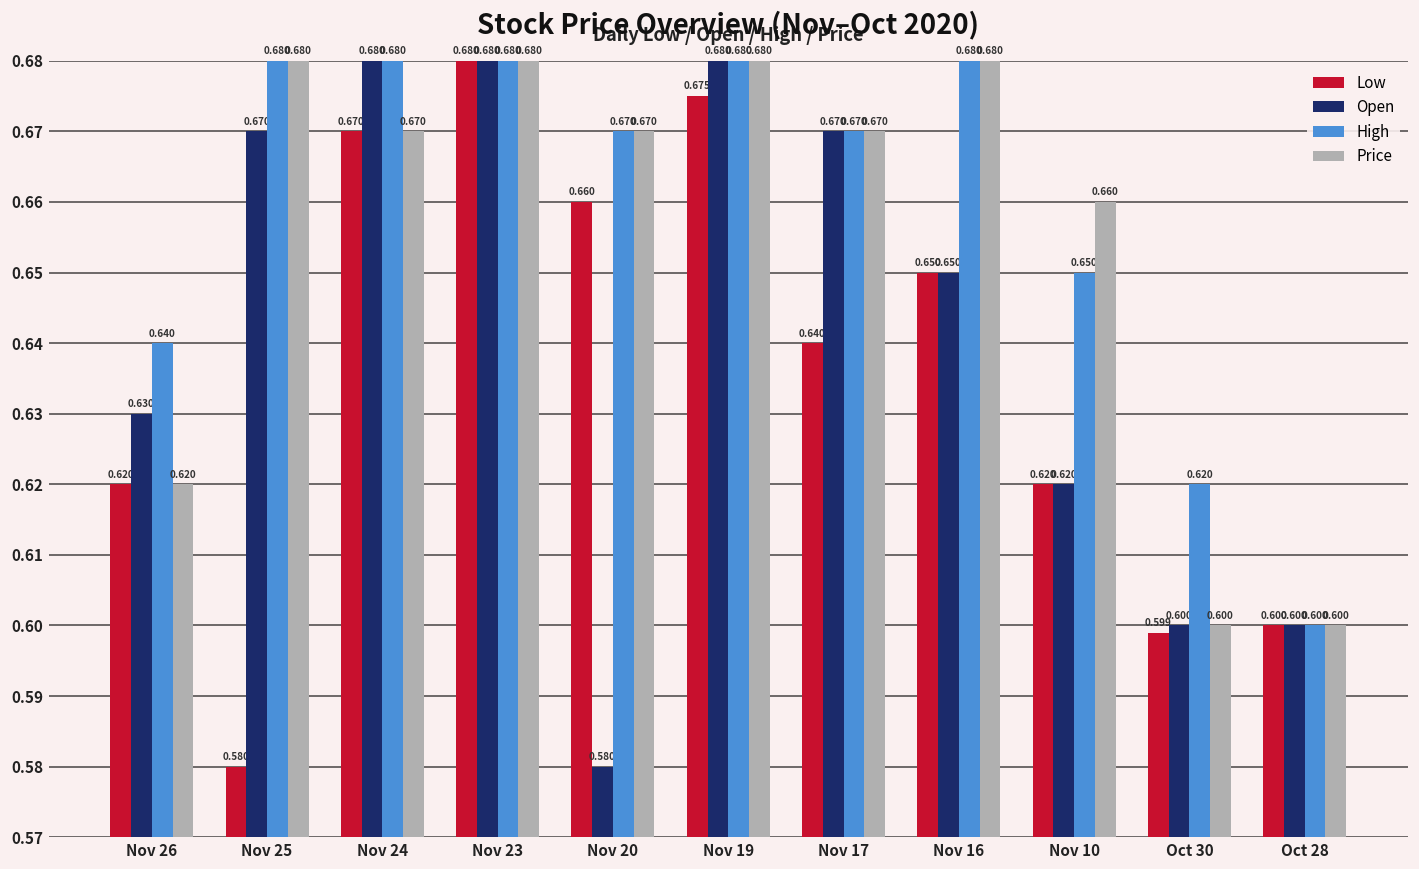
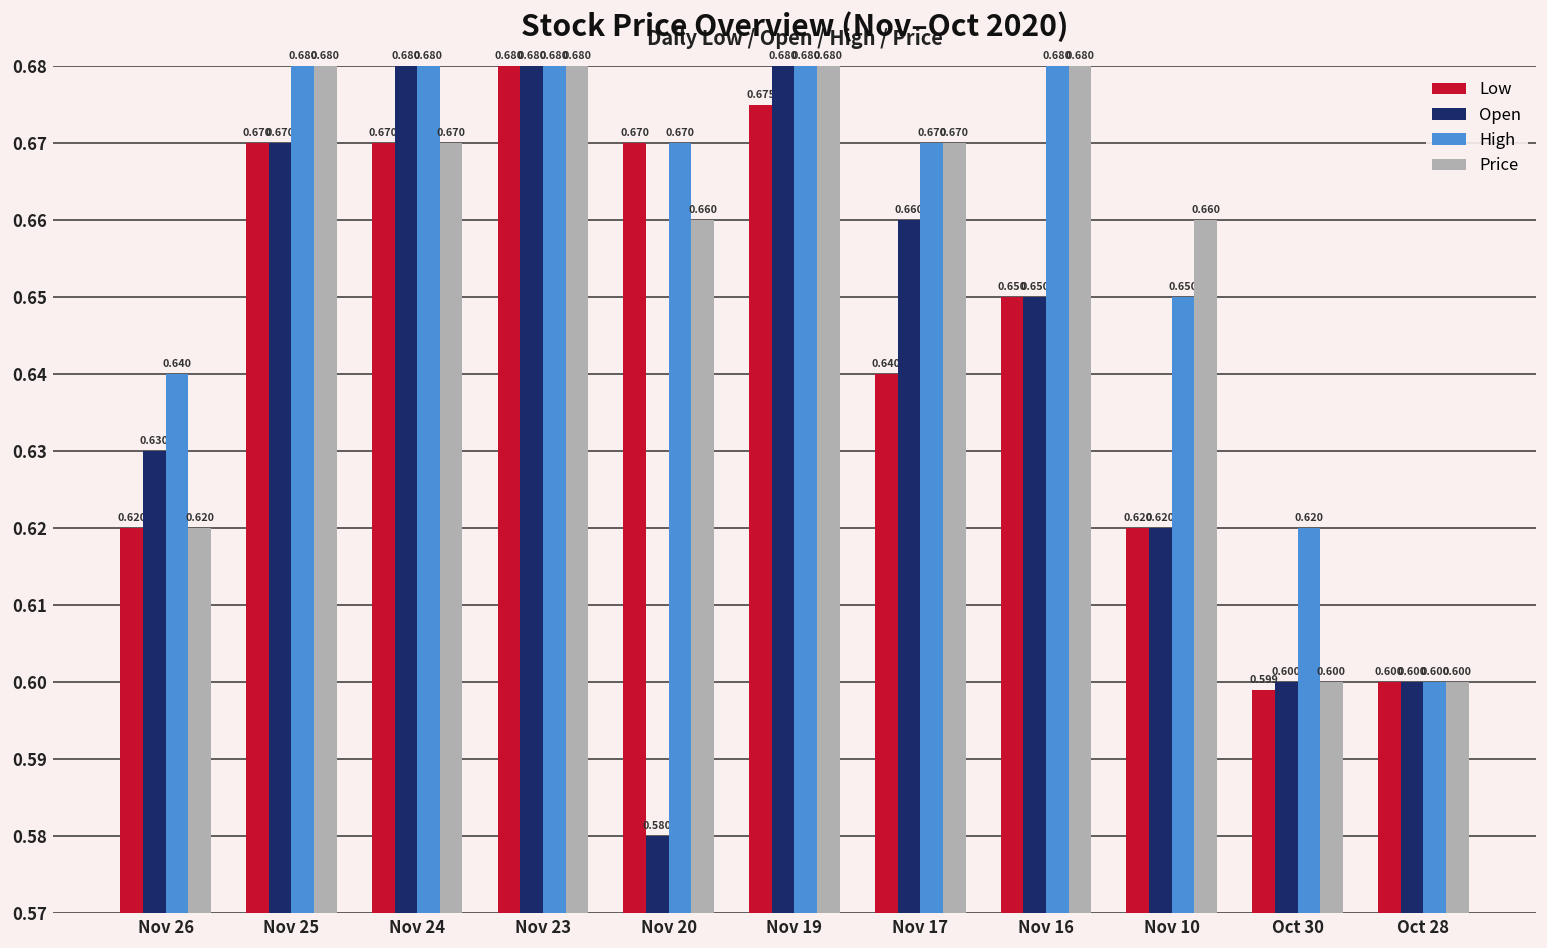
  {
    "Low": {
      "Nov 26": 0.620,
-     "Nov 25": 0.580,
+     "Nov 25": 0.670,
      "Nov 24": 0.670,
-     "Nov 20": 0.660,
+     "Nov 20": 0.670,
      "Nov 19": 0.675,
      "Nov 17": 0.640,
      "Oct 30": 0.599
    },
    "Open": {
      "Nov 26": 0.630,
      "Nov 25": 0.670,
      "Nov 20": 0.580,
-     "Nov 17": 0.670,
+     "Nov 17": 0.660,
      "Oct 30": 0.600
    },
    "High": {
      "Nov 26": 0.640,
      "Nov 10": 0.650,
      "Oct 30": 0.620
    },
    "Price": {
      "Nov 26": 0.620,
      "Nov 24": 0.670,
-     "Nov 20": 0.670,
+     "Nov 20": 0.660,
      "Nov 10": 0.660,
      "Oct 30": 0.600
    }
  }
